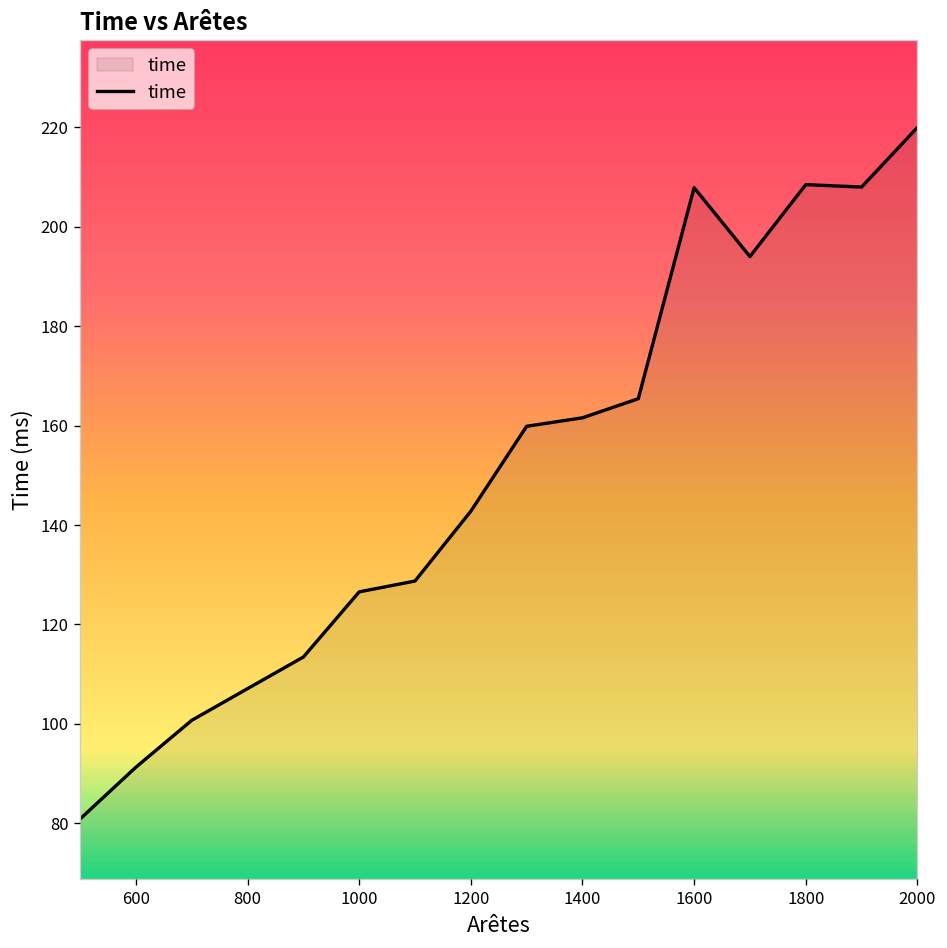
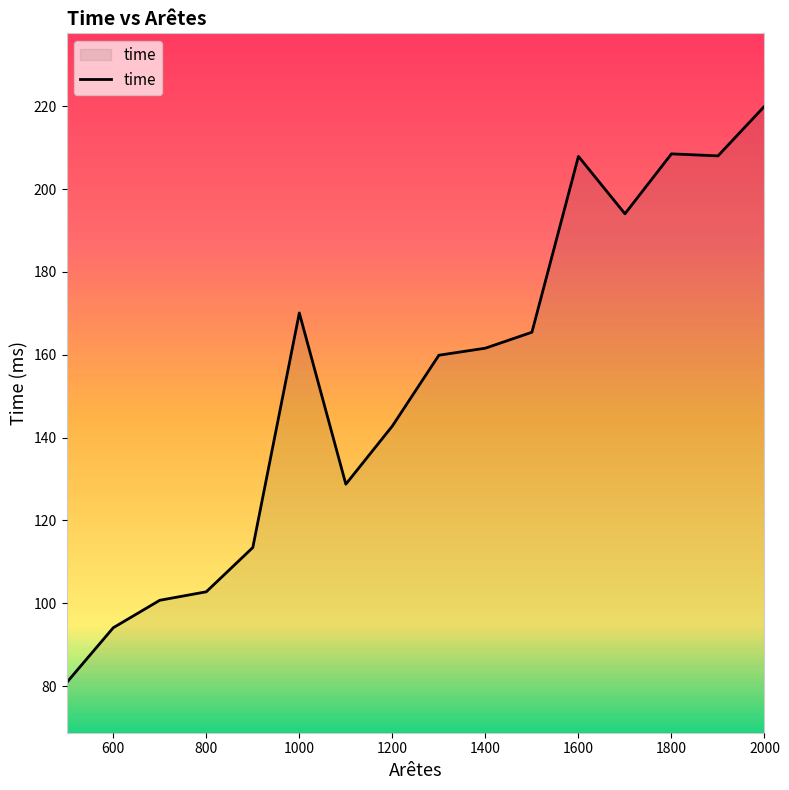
  {
-   "600": 91,
-   "800": 107,
-   "1000": 127,
+   "600": 94,
+   "800": 103,
+   "1000": 170,
    "1200": 143,
    "1400": 162,
    "1600": 208,
    "1800": 208,
    "2000": 220
  }
